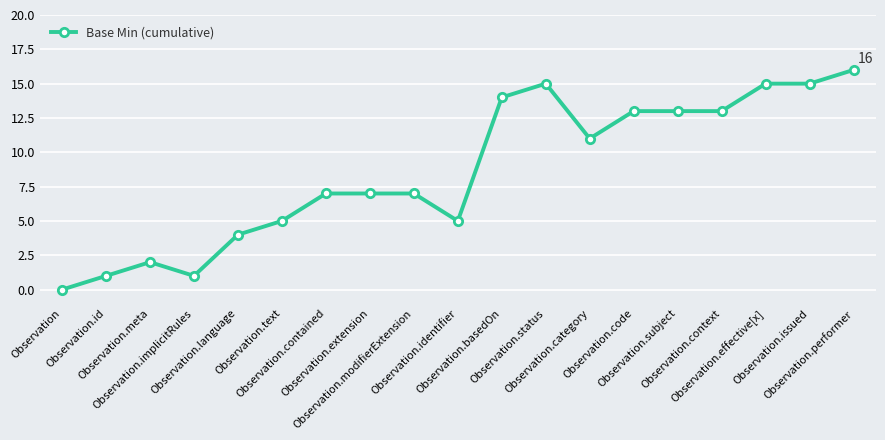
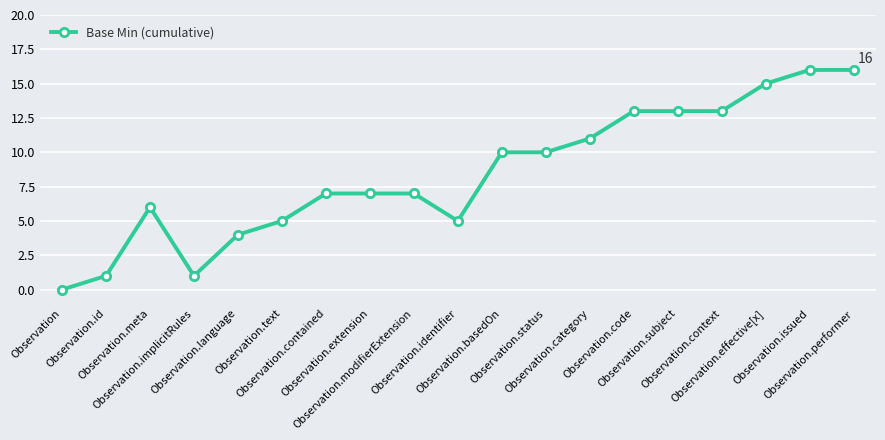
  {
    "Observation": 0,
    "Observation.id": 1,
-   "Observation.meta": 2,
+   "Observation.meta": 6,
    "Observation.implicitRules": 1,
    "Observation.language": 4,
    "Observation.text": 5,
    "Observation.contained": 7,
    "Observation.extension": 7,
    "Observation.modifierExtension": 7,
    "Observation.identifier": 5,
-   "Observation.basedOn": 14,
-   "Observation.status": 15,
+   "Observation.basedOn": 10,
+   "Observation.status": 10,
    "Observation.category": 11,
    "Observation.code": 13,
    "Observation.subject": 13,
    "Observation.context": 13,
    "Observation.effective[x]": 15,
-   "Observation.issued": 15
+   "Observation.issued": 16
  }
